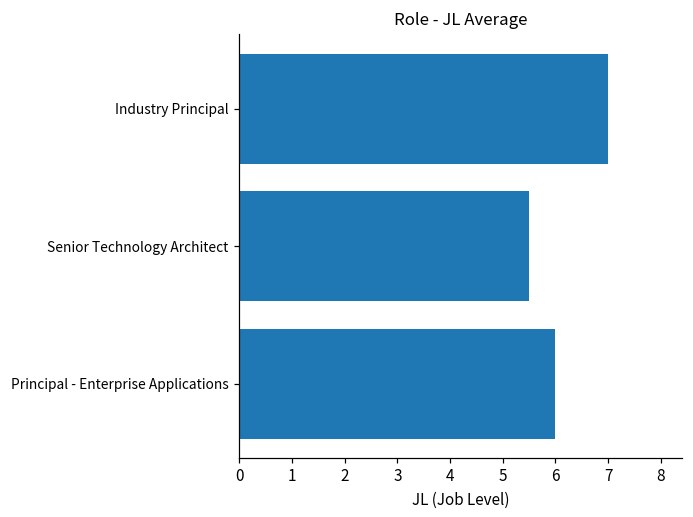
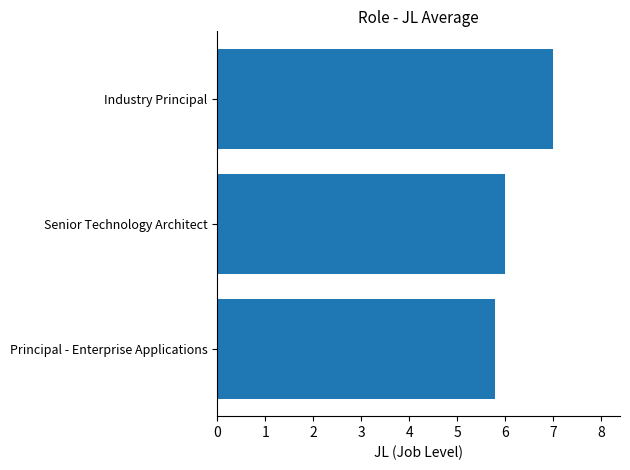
  {
    "Industry Principal": 7.0,
-   "Senior Technology Architect": 5.5,
-   "Principal - Enterprise Applications": 6.0
+   "Senior Technology Architect": 6.0,
+   "Principal - Enterprise Applications": 5.8
  }
